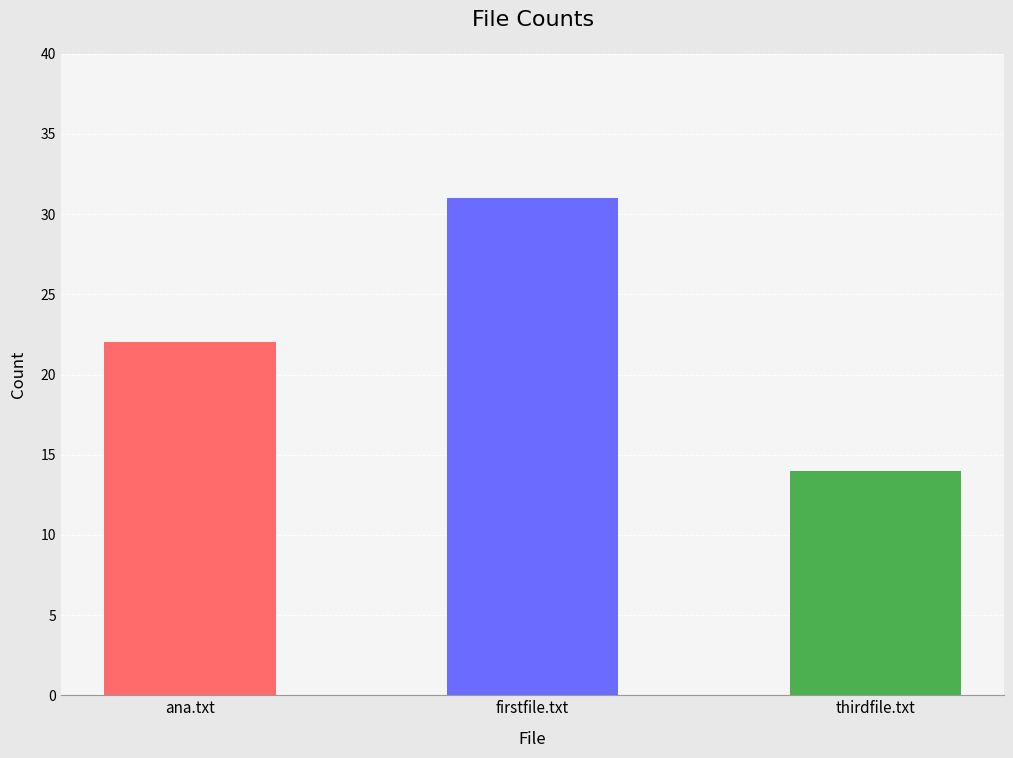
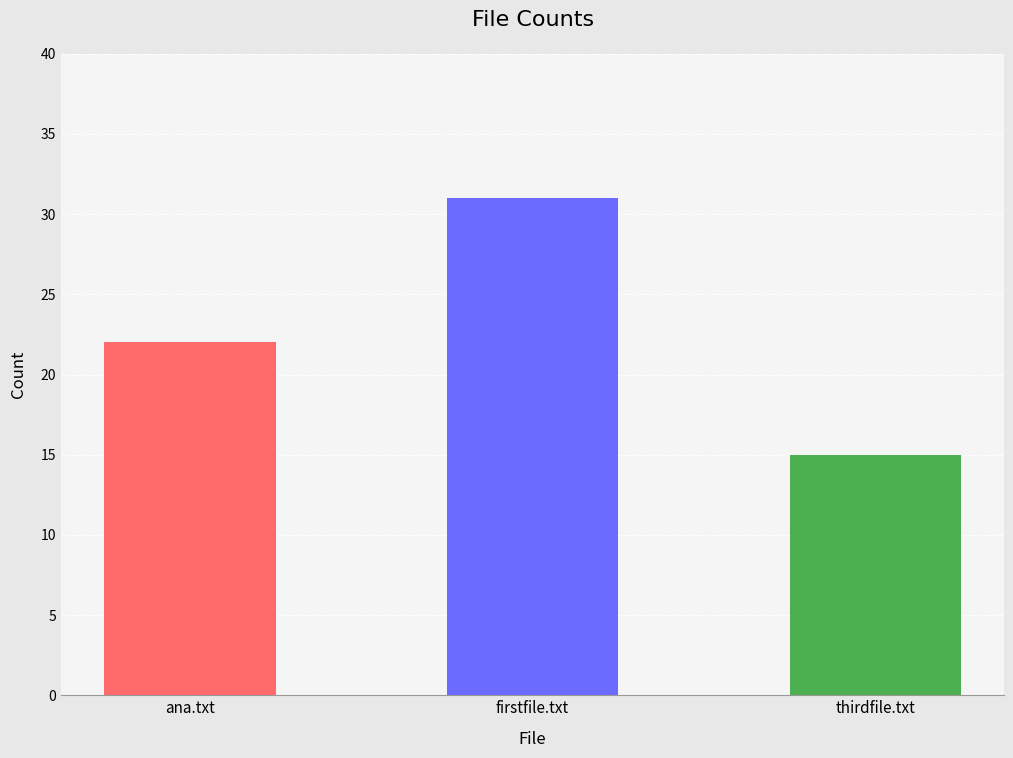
  {
    "ana.txt": 22,
    "firstfile.txt": 31,
-   "thirdfile.txt": 14
+   "thirdfile.txt": 15
  }
